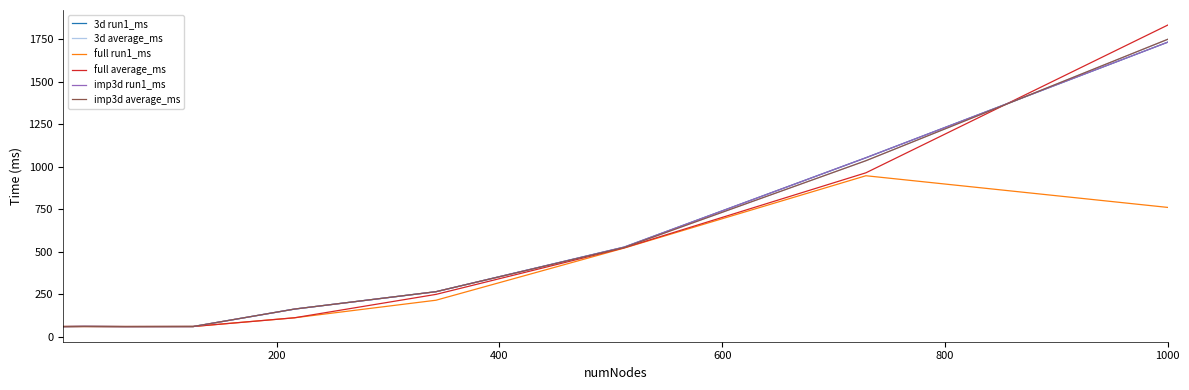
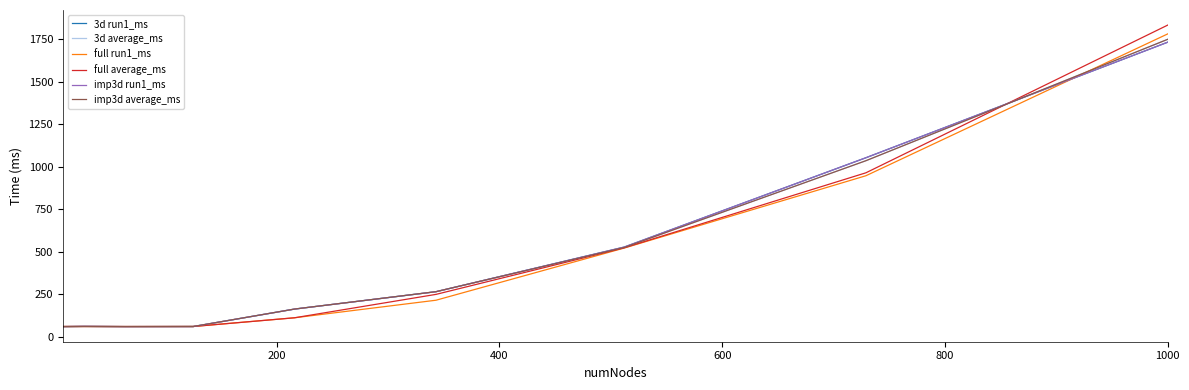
  {
    "imp3d run1_ms": {
      "1000": 1730
    },
    "imp3d average_ms": {
      "1000": 1750
    },
    "full run1_ms": {
-     "1000": 760
+     "1000": 1780
    },
    "full average_ms": {
      "1000": 1830
    }
  }
